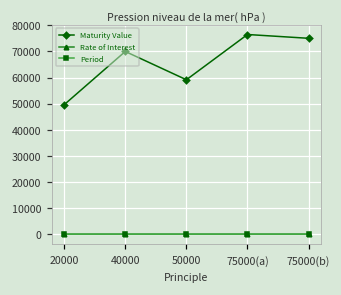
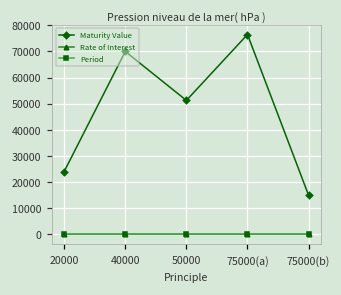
  {
    "Maturity Value": {
-     "20000": 50000,
-     "50000": 59000,
+     "20000": 24000,
+     "50000": 51000,
      "75000(a)": 77000,
-     "75000(b)": 75000
+     "75000(b)": 15000
    },
    "Period": {
      "20000": 0,
      "40000": 0,
      "50000": 0,
      "75000(a)": 0,
      "75000(b)": 0
    }
  }
